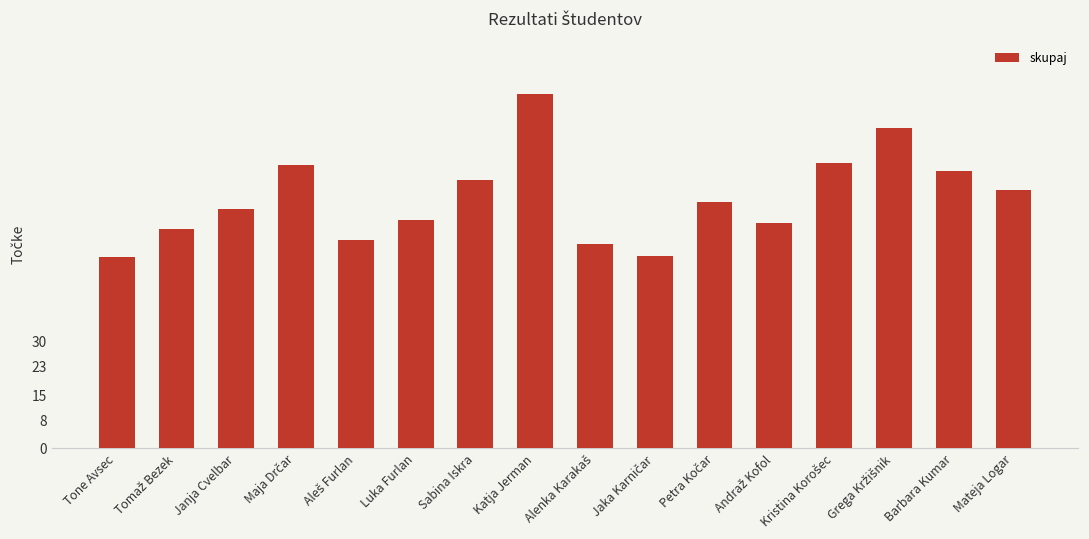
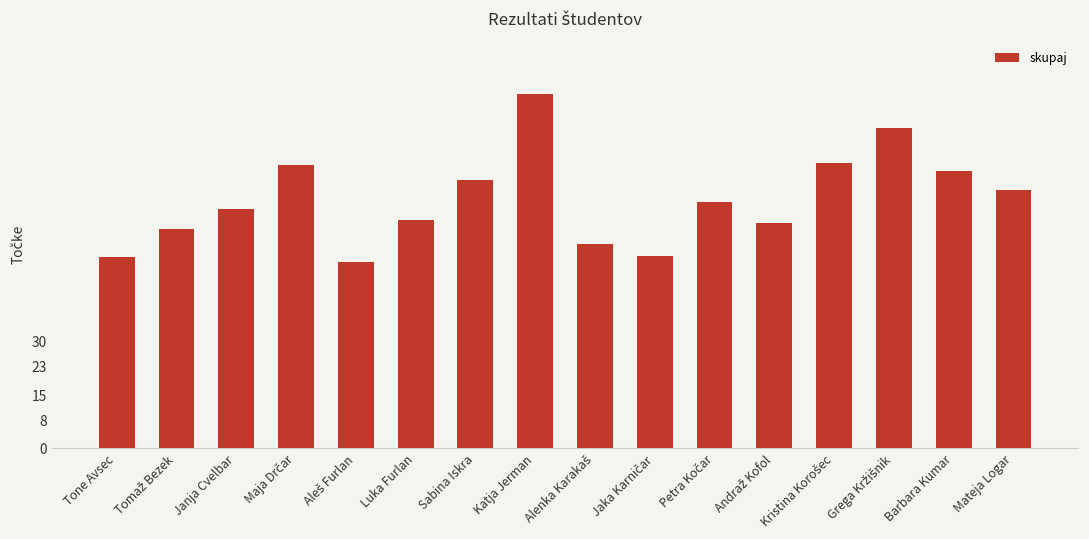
  {
    "Tone Avsec": 54,
    "Tomaž Bezek": 62,
    "Janja Cvelbar": 68,
    "Maja Drčar": 80,
-   "Aleš Furlan": 59,
+   "Aleš Furlan": 53,
    "Luka Furlan": 64,
    "Sabina Iskra": 76,
    "Katja Jerman": 100,
    "Alenka Karakaš": 58,
    "Jaka Karničar": 54,
    "Petra Kočar": 70,
    "Andraž Kofol": 64,
    "Kristina Korošec": 81,
    "Grega Kržišnik": 90,
    "Barbara Kumar": 78,
    "Mateja Logar": 73
  }
